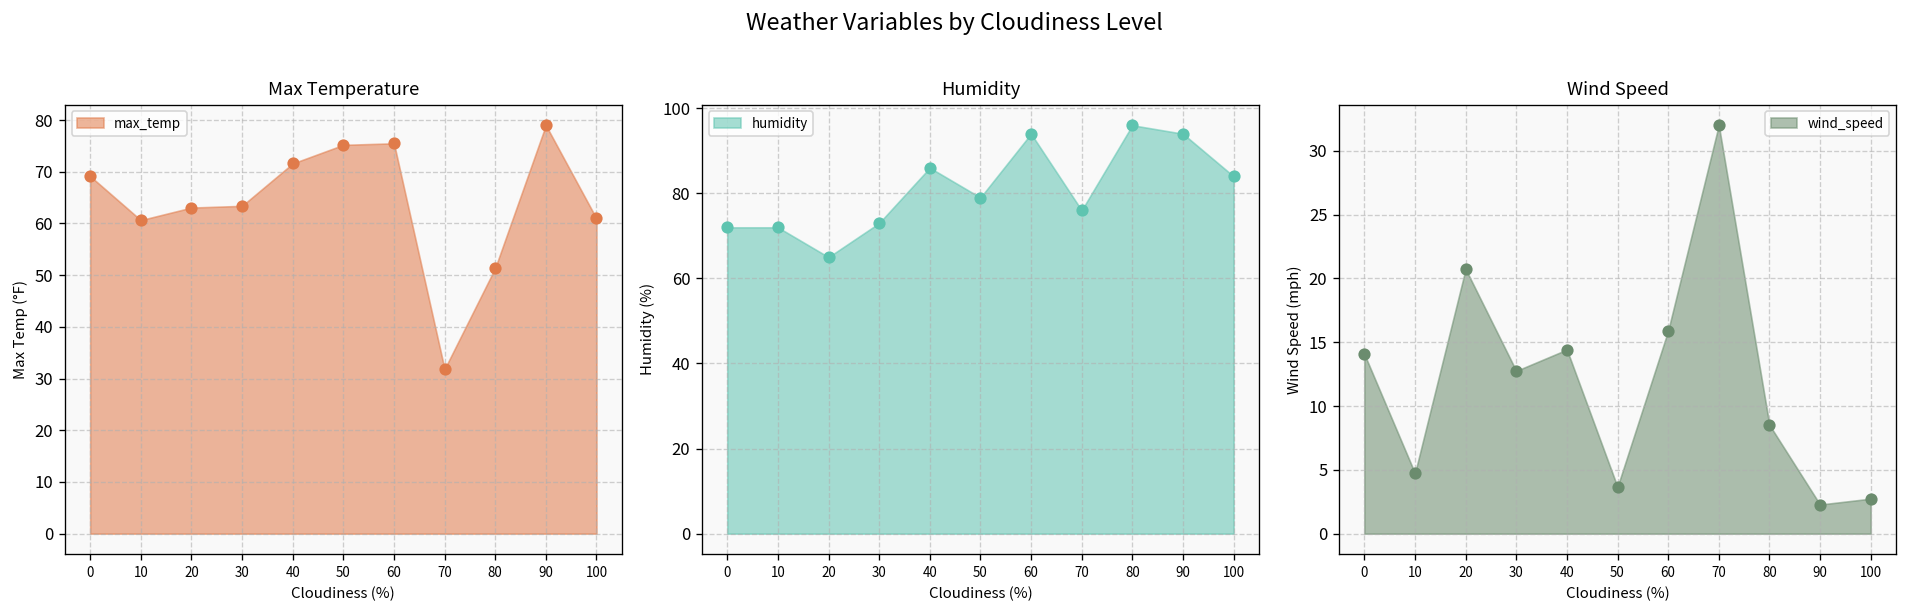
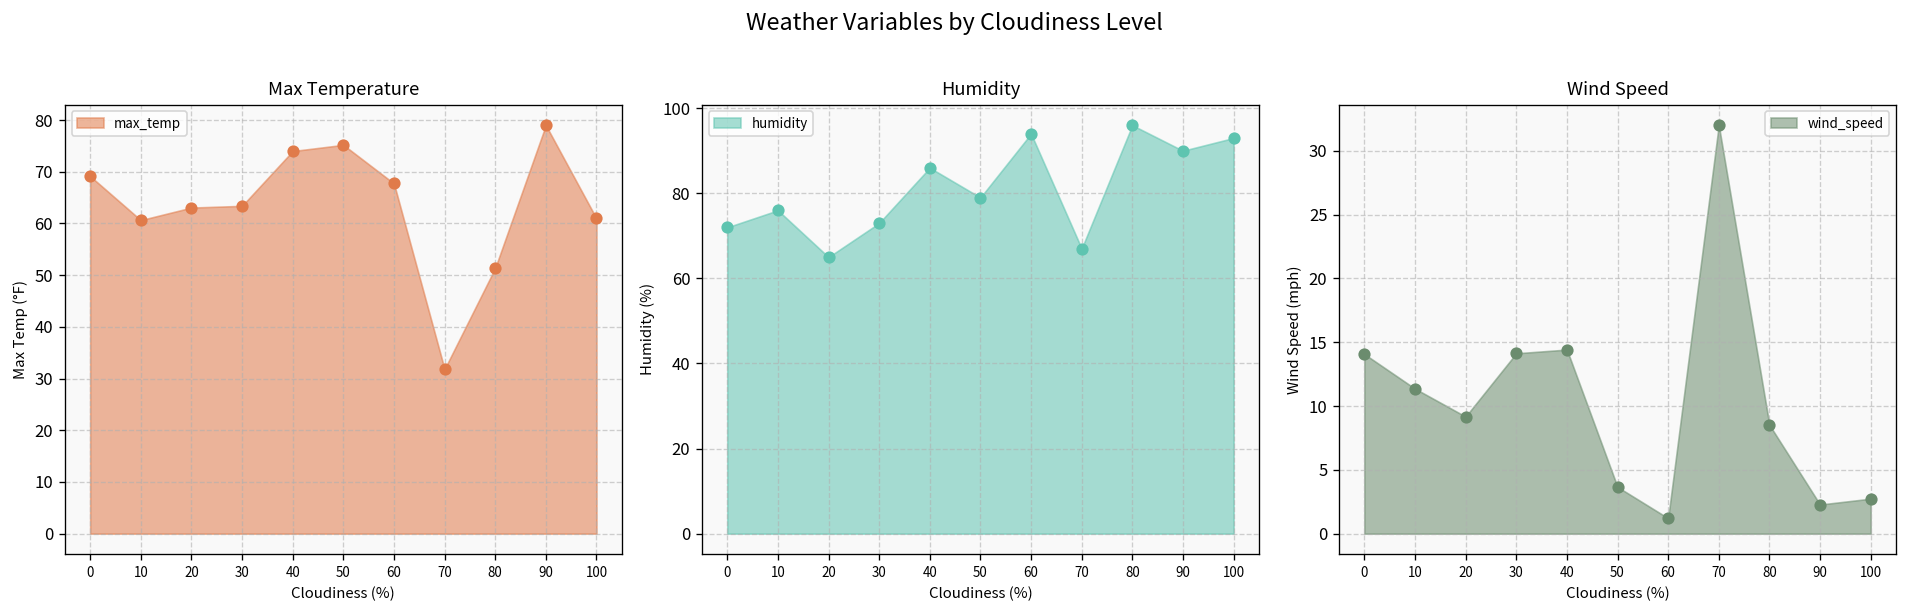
  {
    "Max Temperature": {
      "0": 69,
      "10": 61,
      "20": 63,
      "30": 63,
-     "40": 72,
+     "40": 74,
      "50": 75,
-     "60": 76,
+     "60": 68,
      "70": 32,
      "80": 51,
      "90": 79,
      "100": 61
    },
    "Humidity": {
      "0": 72,
-     "10": 72,
+     "10": 76,
      "20": 65,
      "30": 73,
      "40": 86,
      "50": 79,
      "60": 94,
-     "70": 76,
+     "70": 67,
      "80": 96,
-     "90": 94,
-     "100": 84
+     "90": 90,
+     "100": 93
    },
    "Wind Speed": {
      "0": 14.1,
-     "10": 4.7,
-     "20": 20.7,
-     "30": 12.8,
+     "10": 11.4,
+     "20": 9.2,
+     "30": 14.1,
      "40": 14.4,
      "50": 3.7,
-     "60": 15.9,
+     "60": 1.2,
      "70": 32.0,
      "80": 8.5,
      "90": 2.3,
      "100": 2.7
    }
  }
